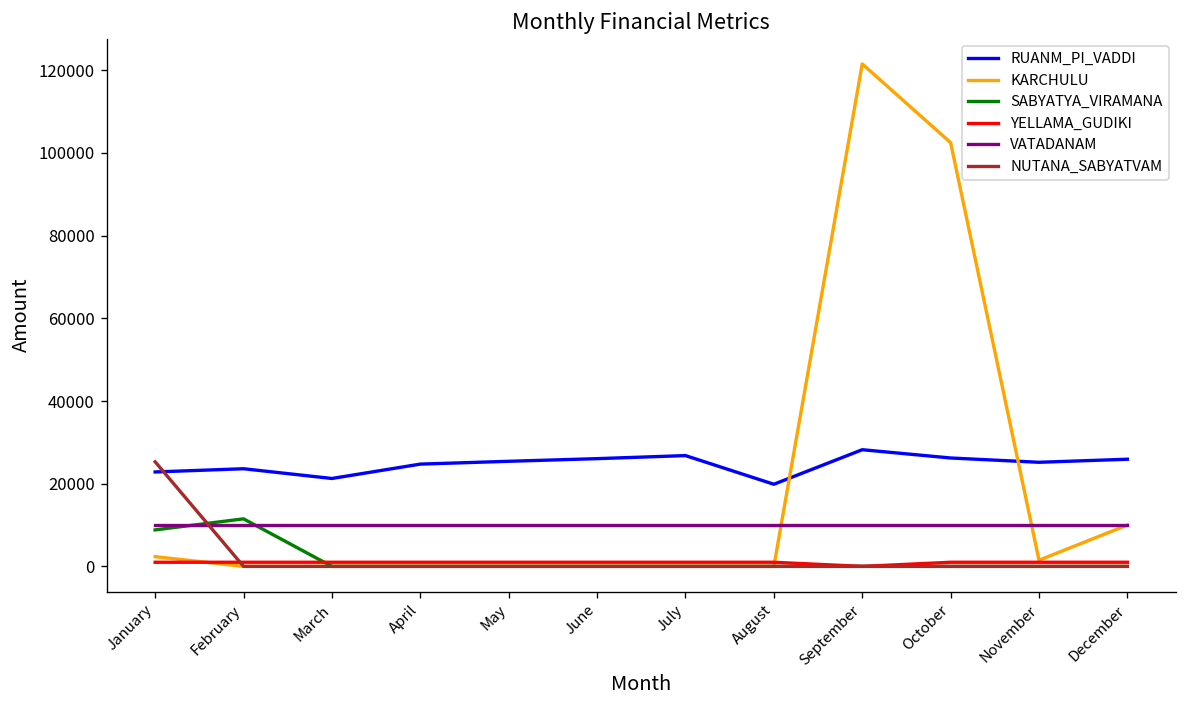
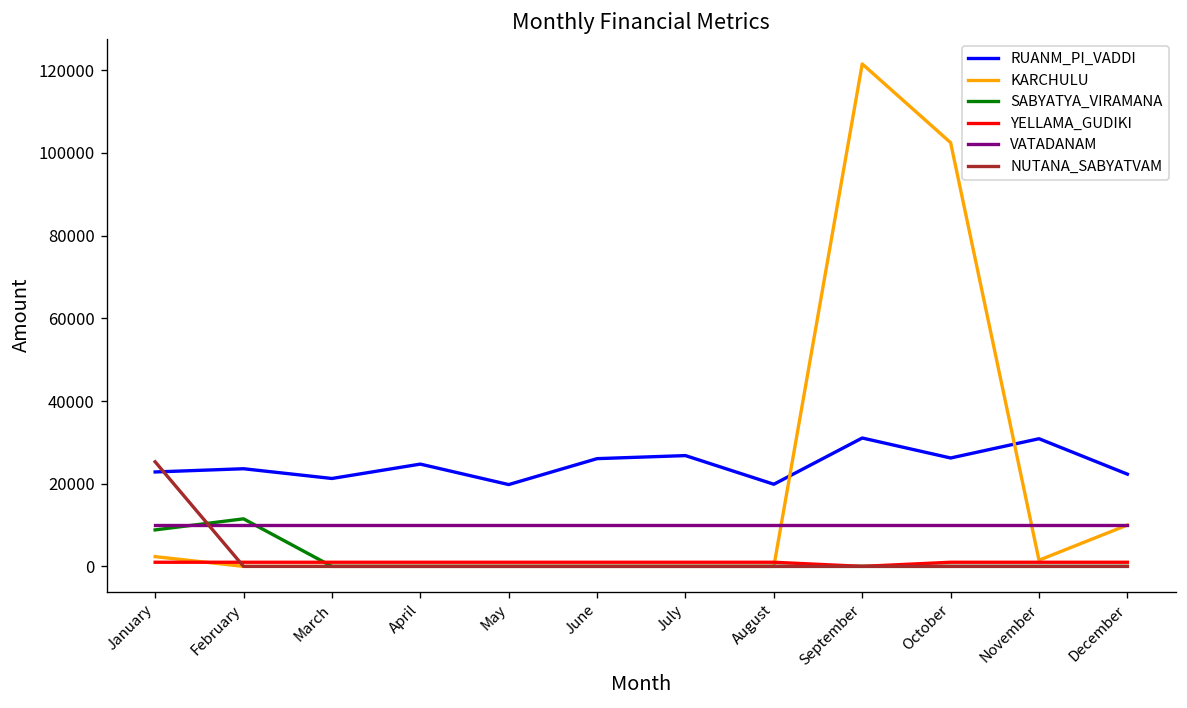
  {
    "RUANM_PI_VADDI": {
      "January": 23000,
      "February": 24000,
      "March": 21000,
      "April": 25000,
-     "May": 25000,
+     "May": 20000,
      "June": 26000,
      "July": 27000,
      "August": 20000,
-     "September": 28000,
+     "September": 31000,
      "October": 26000,
-     "November": 25000,
-     "December": 26000
+     "November": 31000,
+     "December": 22000
    },
    "KARCHULU": {
      "January": 2000,
      "September": 122000,
      "October": 103000
    },
    "SABYATYA_VIRAMANA": {
      "January": 9000,
      "February": 12000
    },
    "YELLAMA_GUDIKI": {
      "January": 1000,
      "February": 1000,
      "March": 1000,
      "April": 1000,
      "May": 1000,
      "June": 1000,
      "July": 1000,
      "August": 1000,
      "October": 1000,
      "December": 1000
    },
    "VATADANAM": {
      "January": 10000,
      "February": 10000,
      "March": 10000,
      "April": 10000,
      "May": 10000,
      "June": 10000,
      "July": 10000,
      "August": 10000,
      "September": 10000,
      "October": 10000,
      "November": 10000
    },
    "NUTANA_SABYATVAM": {
      "January": 25000
    }
  }
